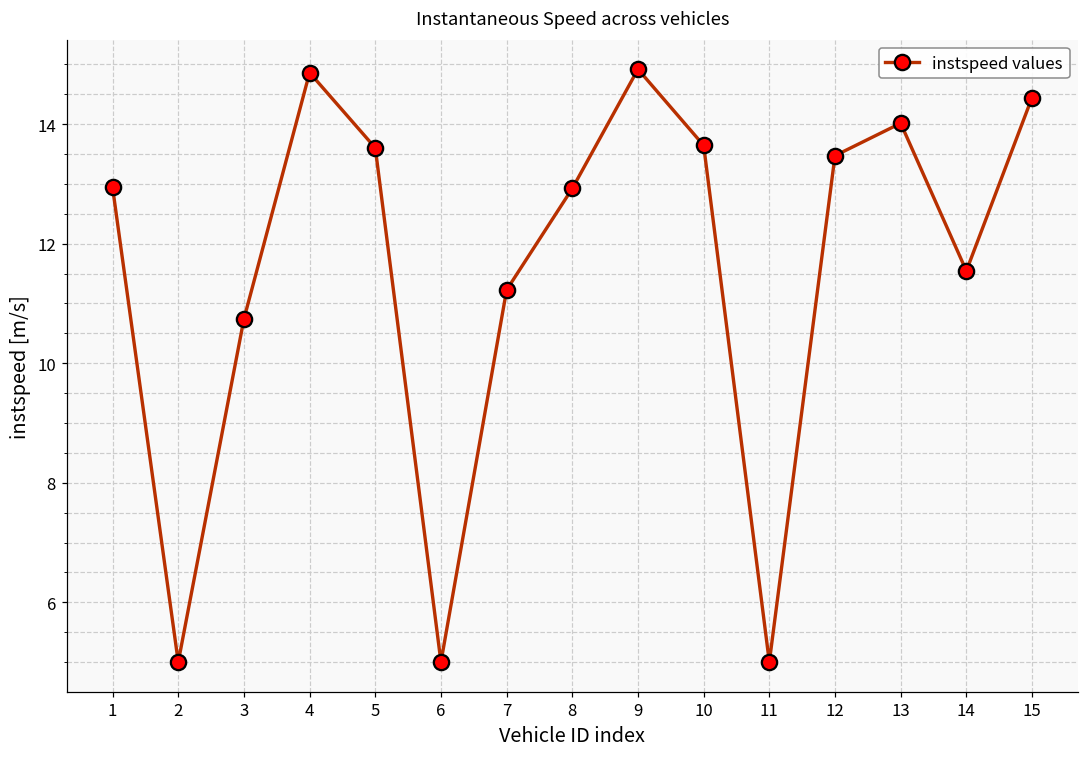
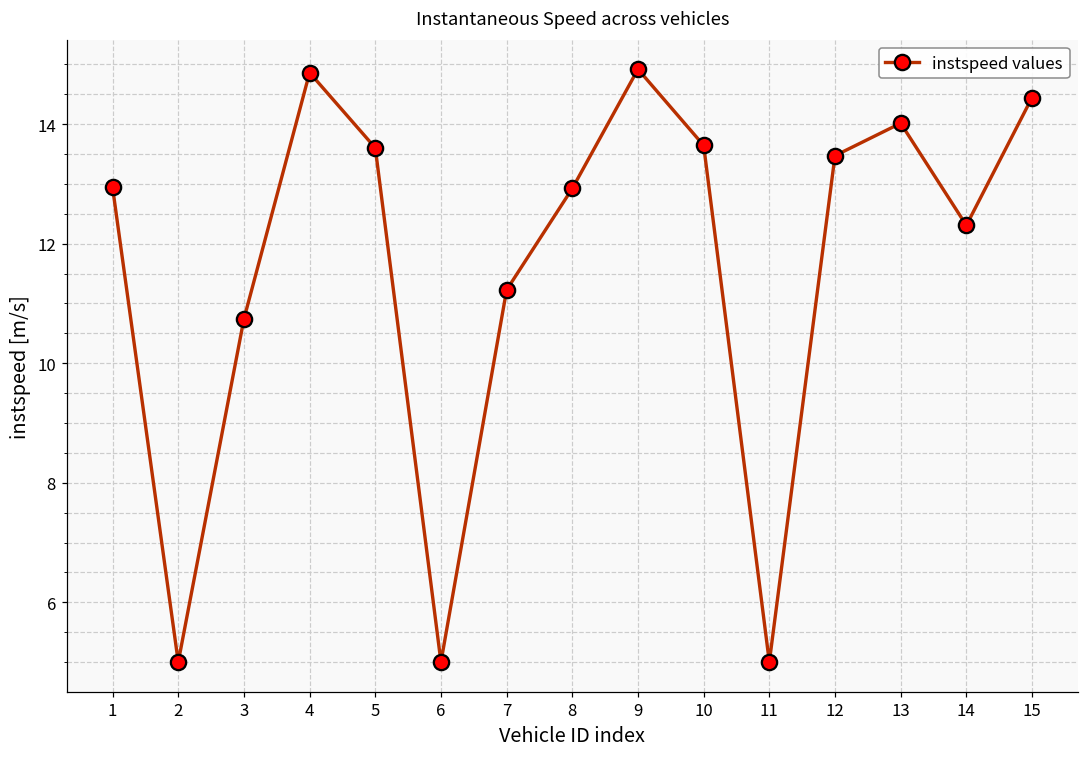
  {
    "1": 12.9,
    "2": 5.0,
    "3": 10.7,
    "4": 14.9,
    "5": 13.6,
    "6": 5.0,
    "7": 11.2,
    "8": 12.9,
    "9": 14.9,
    "10": 13.6,
    "11": 5.0,
    "12": 13.5,
    "13": 14.0,
-   "14": 11.5,
+   "14": 12.3,
    "15": 14.4
  }
